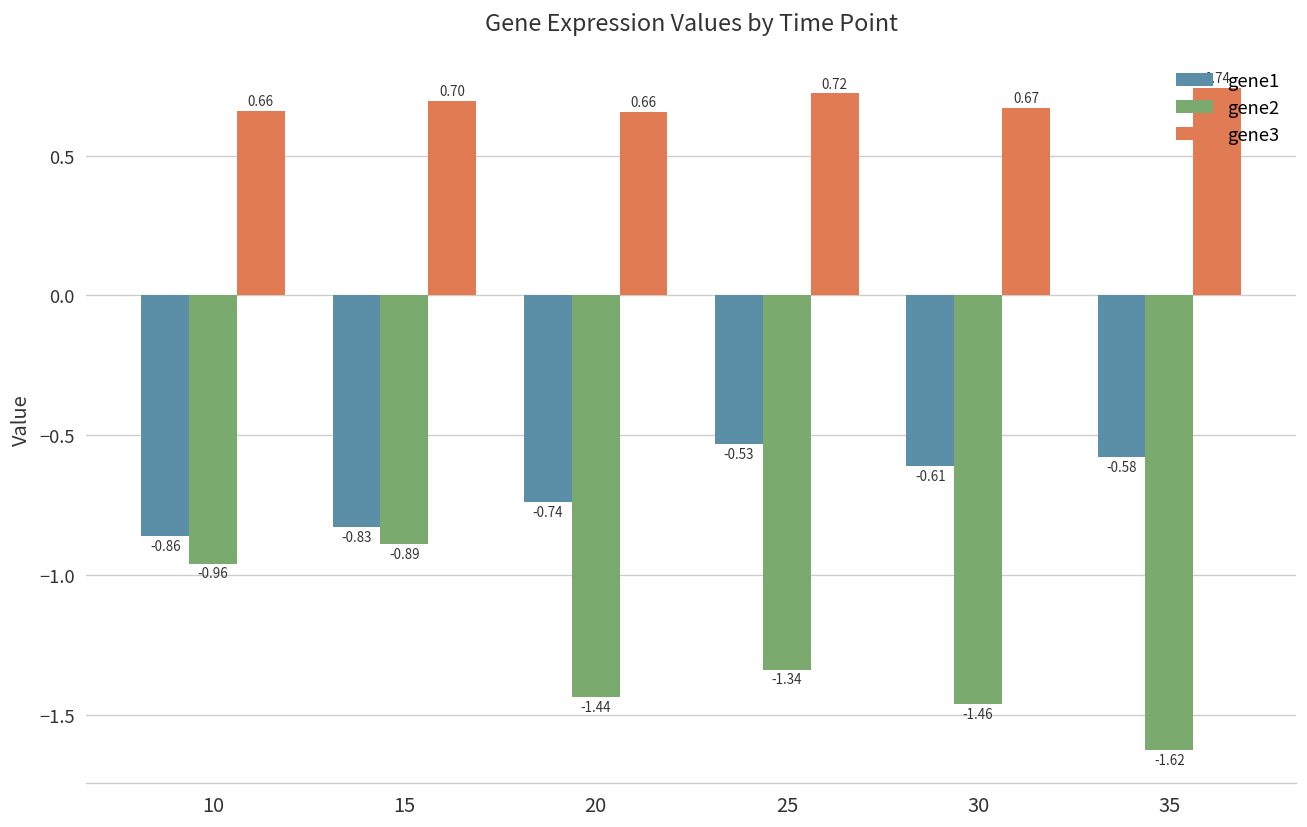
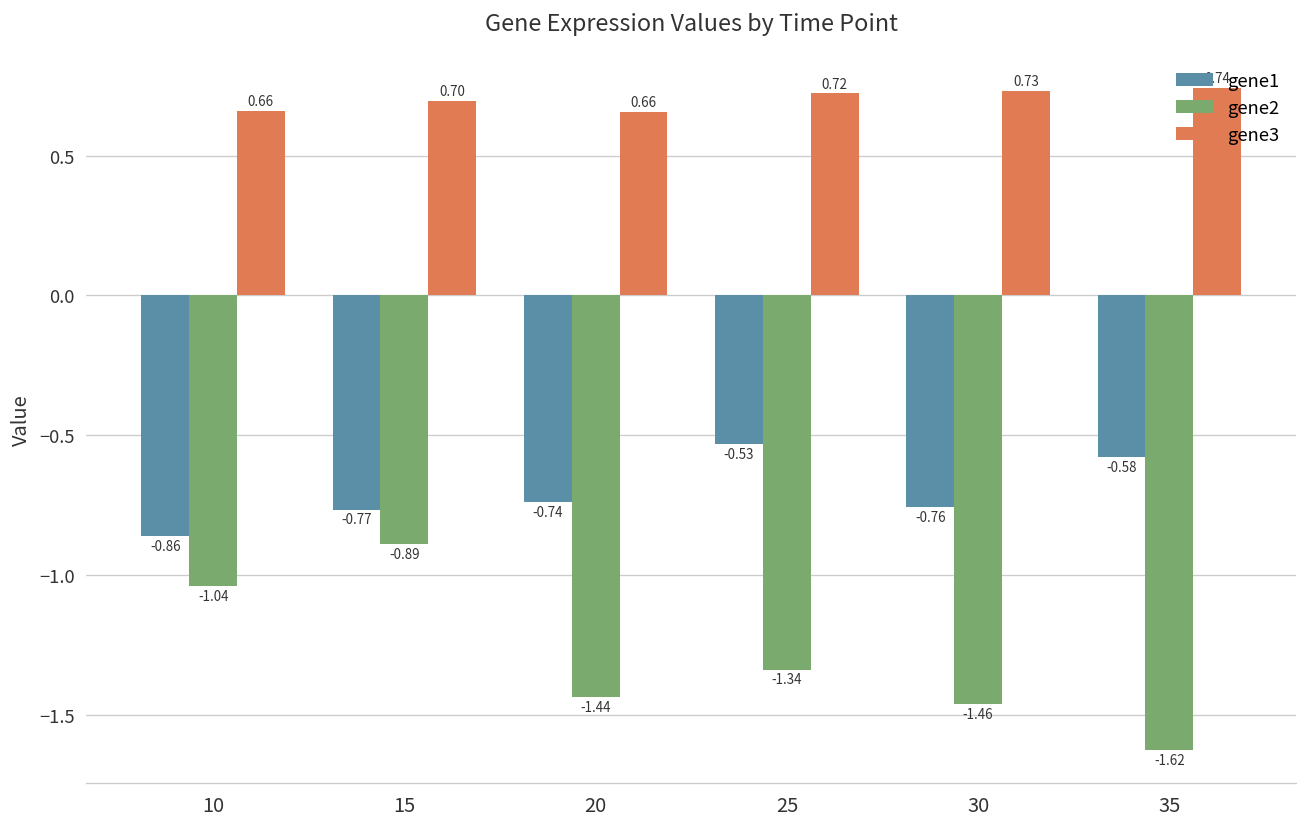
  {
    "gene1": {
      "10": -0.86,
-     "15": -0.83,
+     "15": -0.77,
      "20": -0.74,
      "25": -0.53,
-     "30": -0.61,
+     "30": -0.76,
      "35": -0.58
    },
    "gene2": {
-     "10": -0.96,
+     "10": -1.04,
      "15": -0.89,
      "20": -1.44,
      "25": -1.34,
      "30": -1.46,
      "35": -1.62
    },
    "gene3": {
      "10": 0.66,
      "15": 0.70,
      "20": 0.66,
      "25": 0.72,
-     "30": 0.67,
+     "30": 0.73,
      "35": 0.74
    }
  }
